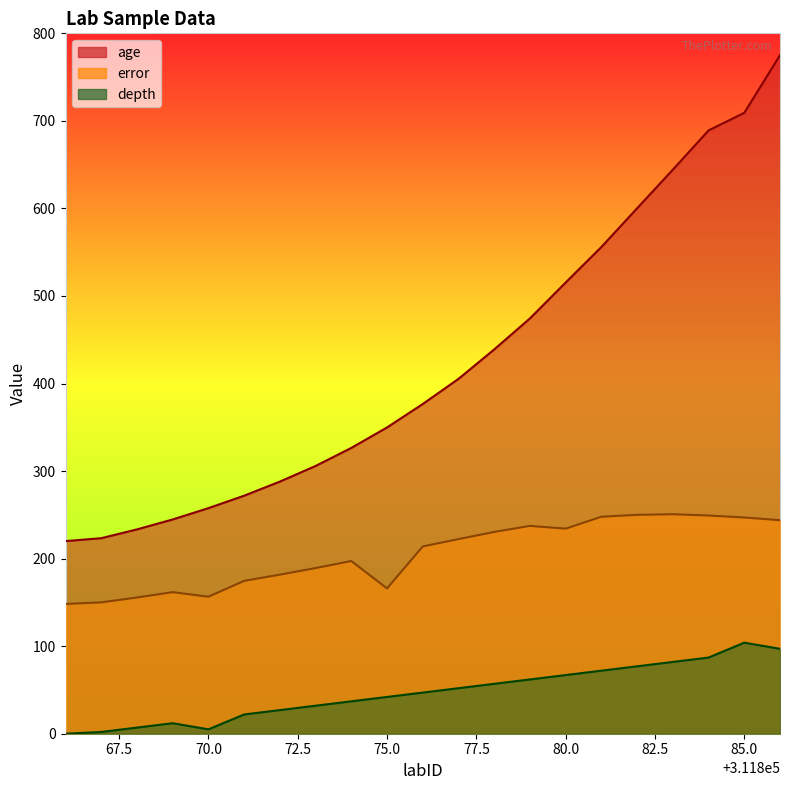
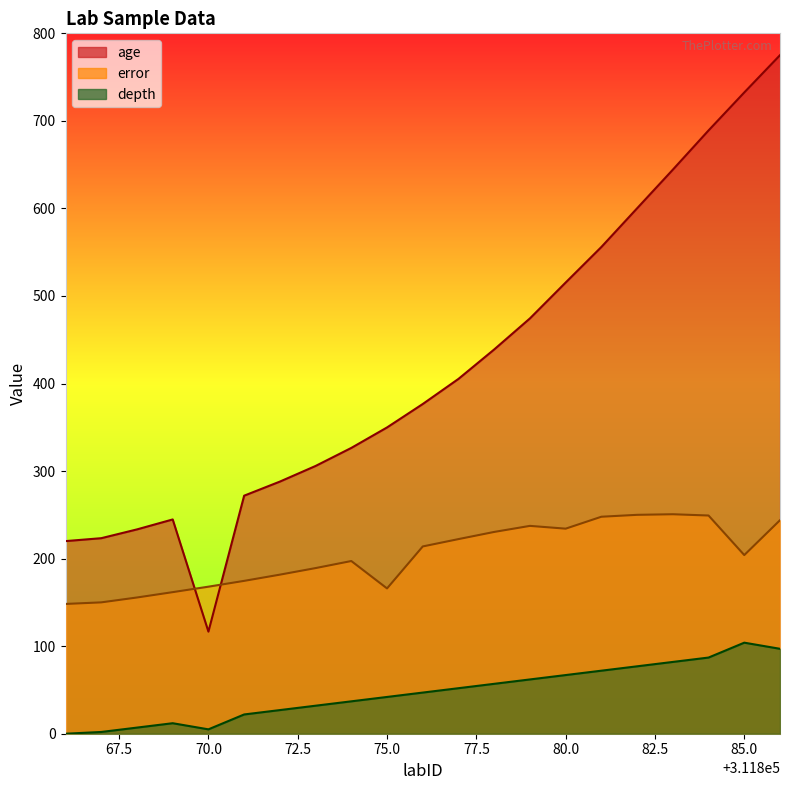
  {
    "age": {
-     "70.0": 260,
+     "70.0": 120,
      "75.0": 350,
      "80.0": 520,
-     "85.0": 710
+     "85.0": 730
    },
    "error": {
-     "70.0": 160,
+     "70.0": 170,
      "75.0": 170,
      "80.0": 230,
-     "85.0": 250
+     "85.0": 200
    },
    "depth": {
      "70.0": 10,
      "75.0": 40,
      "80.0": 70,
      "85.0": 100
    }
  }
